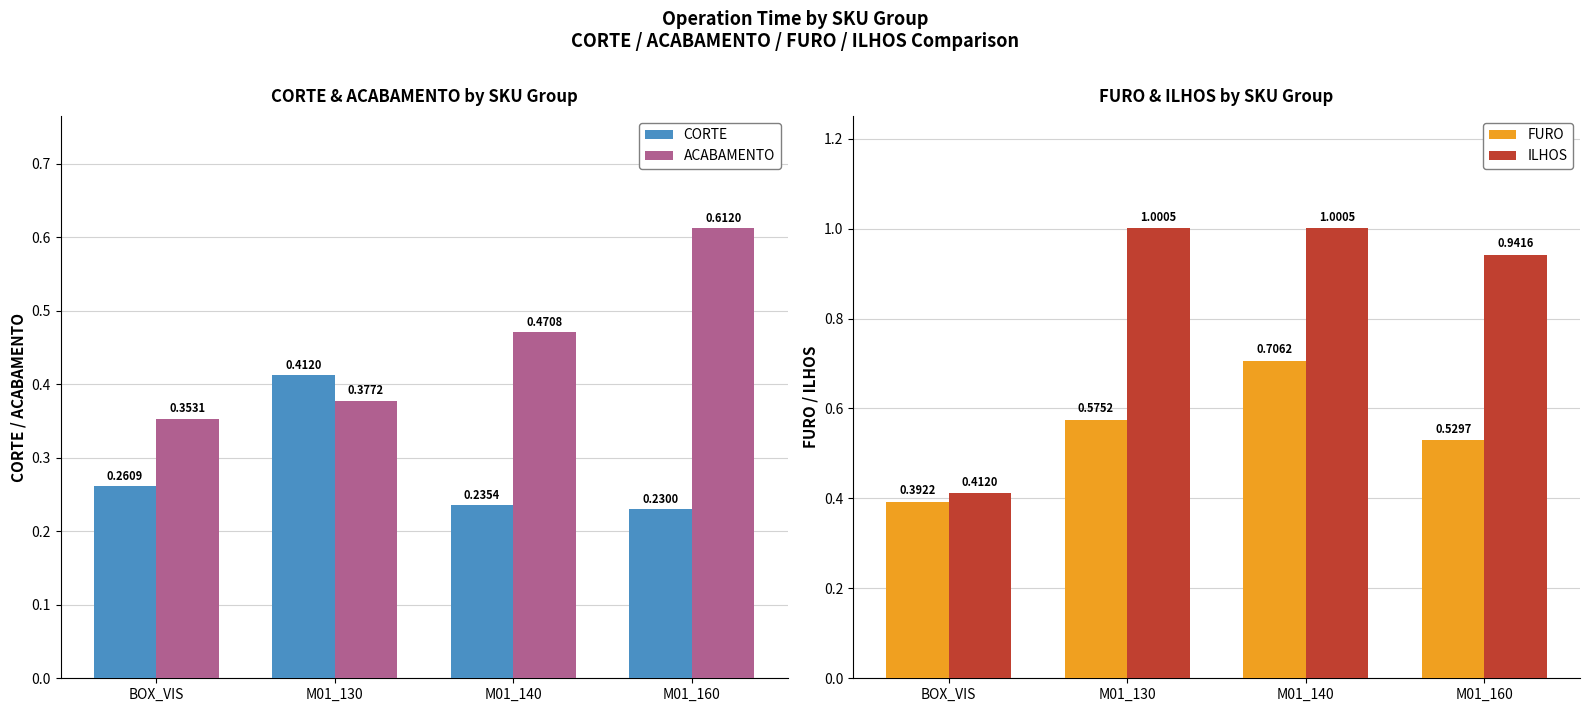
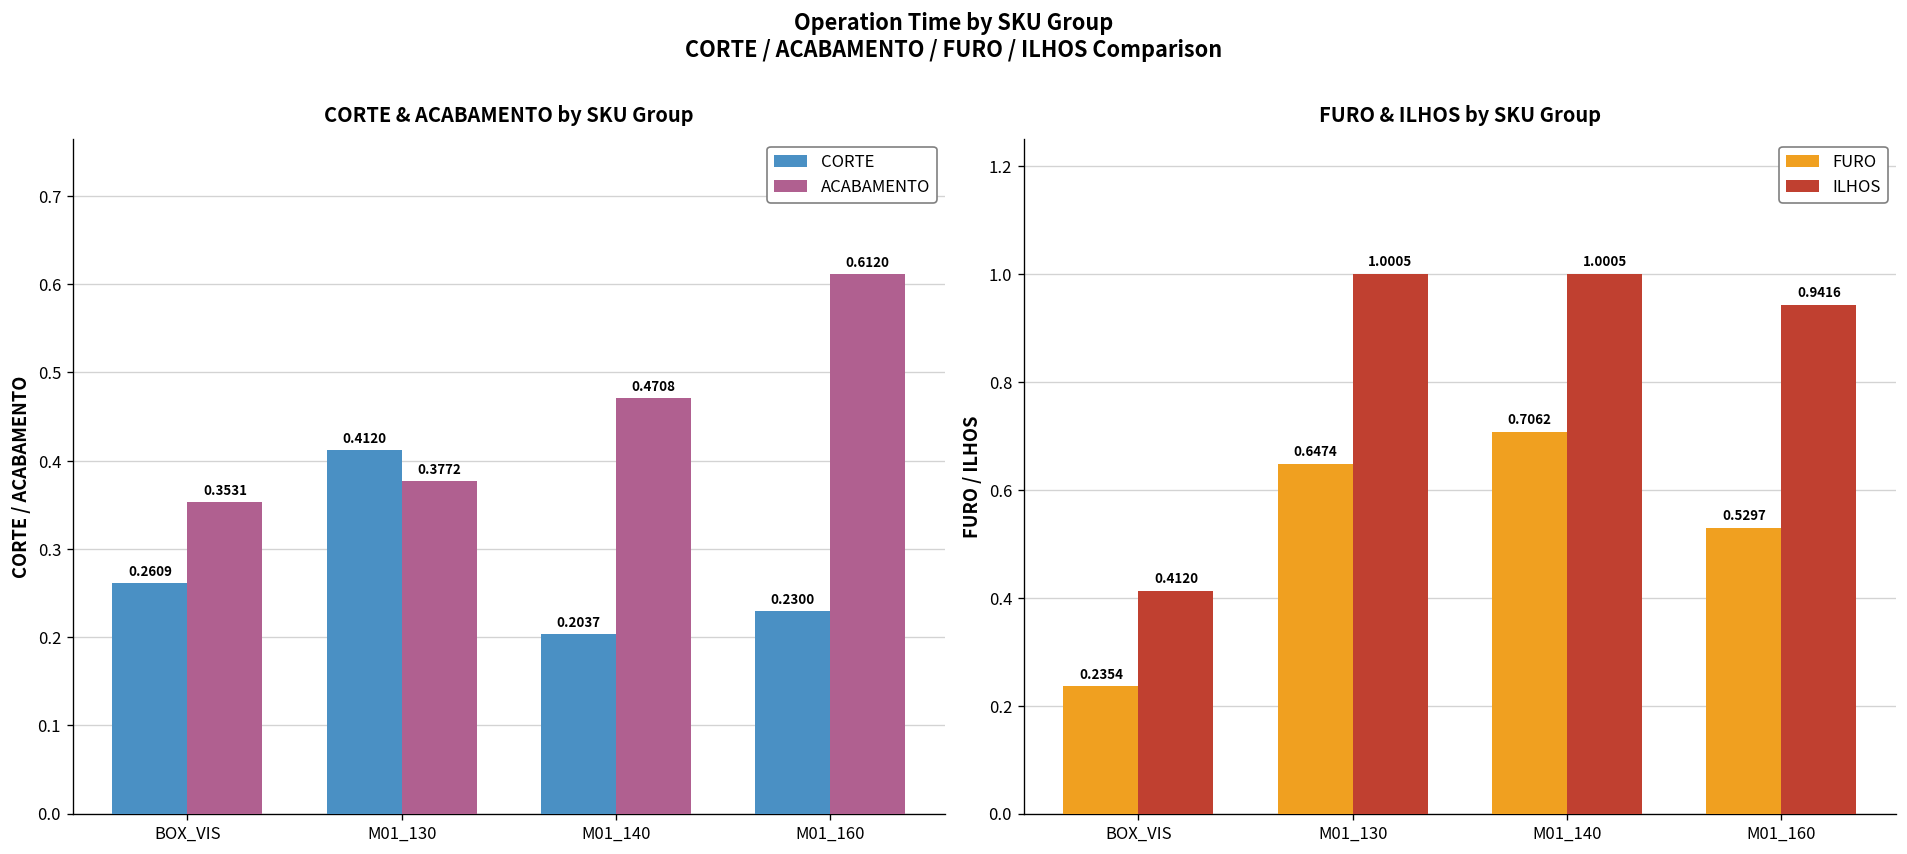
  {
    "CORTE & ACABAMENTO by SKU Group": {
      "CORTE": {
        "BOX_VIS": 0.2609,
        "M01_130": 0.4120,
-       "M01_140": 0.2354,
+       "M01_140": 0.2037,
        "M01_160": 0.2300
      },
      "ACABAMENTO": {
        "BOX_VIS": 0.3531,
        "M01_130": 0.3772,
        "M01_140": 0.4708,
        "M01_160": 0.6120
      }
    },
    "FURO & ILHOS by SKU Group": {
      "FURO": {
-       "BOX_VIS": 0.3922,
-       "M01_130": 0.5752,
+       "BOX_VIS": 0.2354,
+       "M01_130": 0.6474,
        "M01_140": 0.7062,
        "M01_160": 0.5297
      },
      "ILHOS": {
        "BOX_VIS": 0.4120,
        "M01_130": 1.0005,
        "M01_140": 1.0005,
        "M01_160": 0.9416
      }
    }
  }
